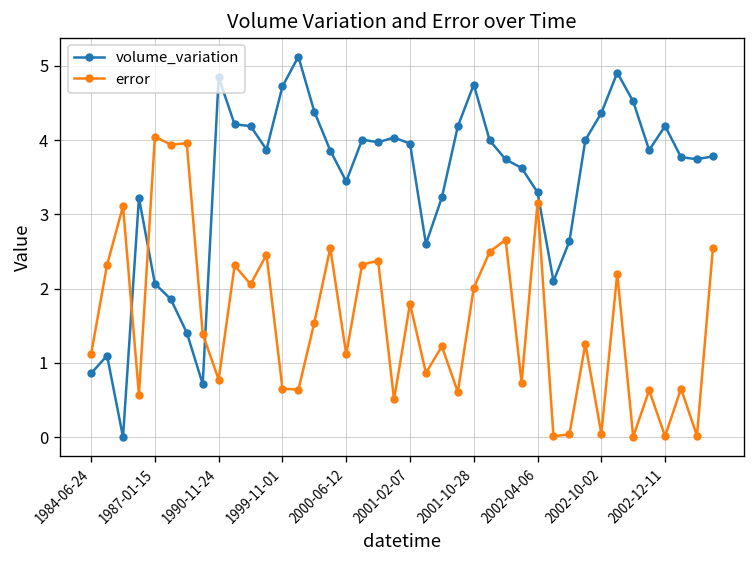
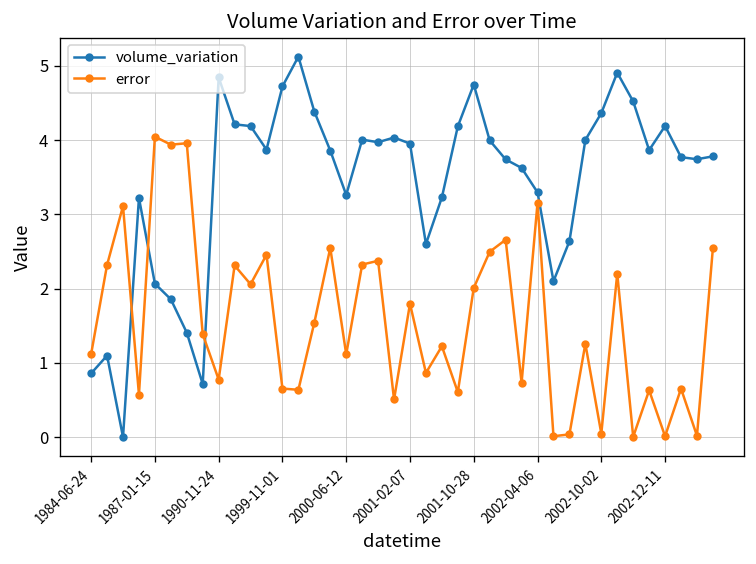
  {
    "volume_variation": {
      "1984-06-24": 0.9,
      "1987-01-15": 2.1,
      "1999-11-01": 4.7,
-     "2000-06-12": 3.4,
+     "2000-06-12": 3.3,
      "2001-02-07": 4.0,
      "2001-10-28": 4.7,
      "2002-04-06": 3.3,
      "2002-10-02": 4.4,
      "2002-12-11": 4.2
    },
    "error": {
      "1984-06-24": 1.1,
      "1987-01-15": 4.0,
      "1990-11-24": 0.8,
      "1999-11-01": 0.7,
      "2000-06-12": 1.1,
      "2001-02-07": 1.8,
      "2001-10-28": 2.0,
      "2002-04-06": 3.2,
      "2002-10-02": 0.0,
      "2002-12-11": 0.0
    }
  }
